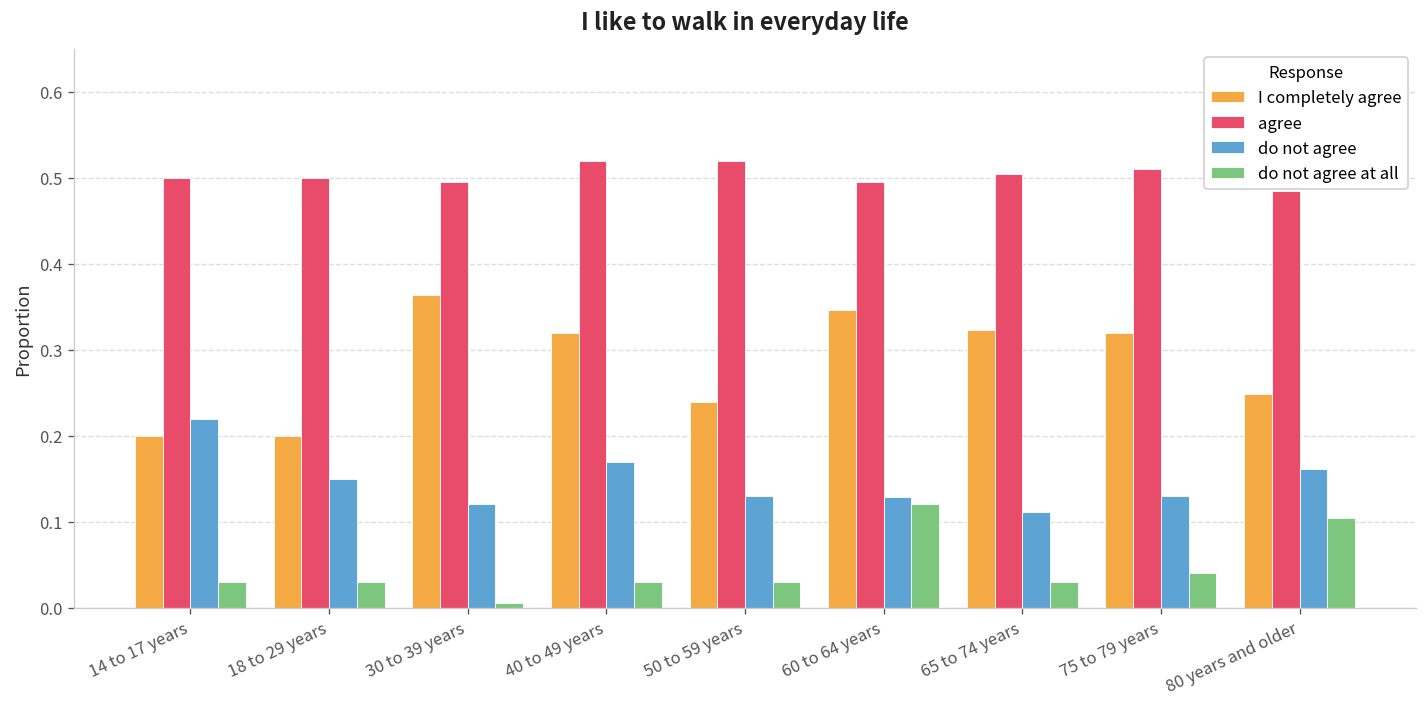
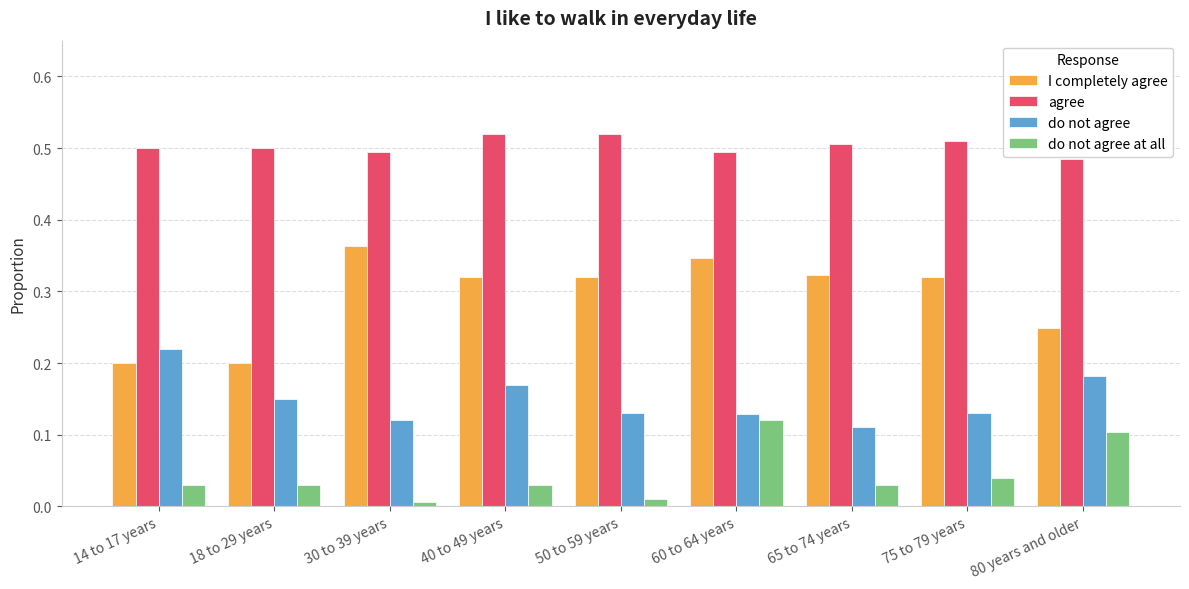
  {
    "I completely agree": {
      "14 to 17 years": 0.20,
      "18 to 29 years": 0.20,
      "30 to 39 years": 0.36,
      "40 to 49 years": 0.32,
-     "50 to 59 years": 0.24,
+     "50 to 59 years": 0.32,
      "60 to 64 years": 0.35,
      "65 to 74 years": 0.32,
      "75 to 79 years": 0.32,
      "80 years and older": 0.25
    },
    "agree": {
      "14 to 17 years": 0.50,
      "18 to 29 years": 0.50,
      "30 to 39 years": 0.49,
      "40 to 49 years": 0.52,
      "50 to 59 years": 0.52,
      "60 to 64 years": 0.50,
      "65 to 74 years": 0.51,
      "75 to 79 years": 0.51,
      "80 years and older": 0.48
    },
    "do not agree": {
      "14 to 17 years": 0.22,
      "18 to 29 years": 0.15,
      "30 to 39 years": 0.12,
      "40 to 49 years": 0.17,
      "50 to 59 years": 0.13,
      "60 to 64 years": 0.13,
      "65 to 74 years": 0.11,
      "75 to 79 years": 0.13,
-     "80 years and older": 0.16
+     "80 years and older": 0.18
    },
    "do not agree at all": {
      "14 to 17 years": 0.03,
      "18 to 29 years": 0.03,
      "30 to 39 years": 0.01,
      "40 to 49 years": 0.03,
-     "50 to 59 years": 0.03,
+     "50 to 59 years": 0.01,
      "60 to 64 years": 0.12,
      "65 to 74 years": 0.03,
      "75 to 79 years": 0.04,
      "80 years and older": 0.10
    }
  }
